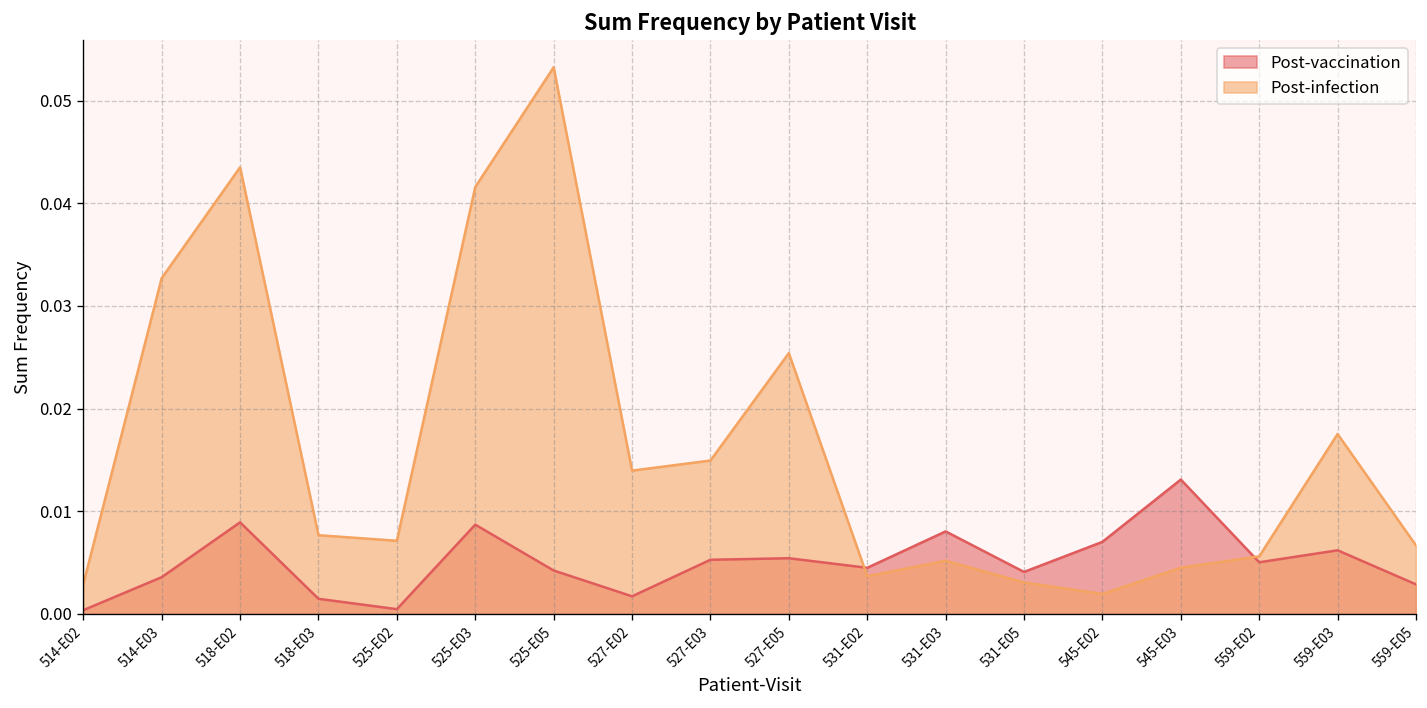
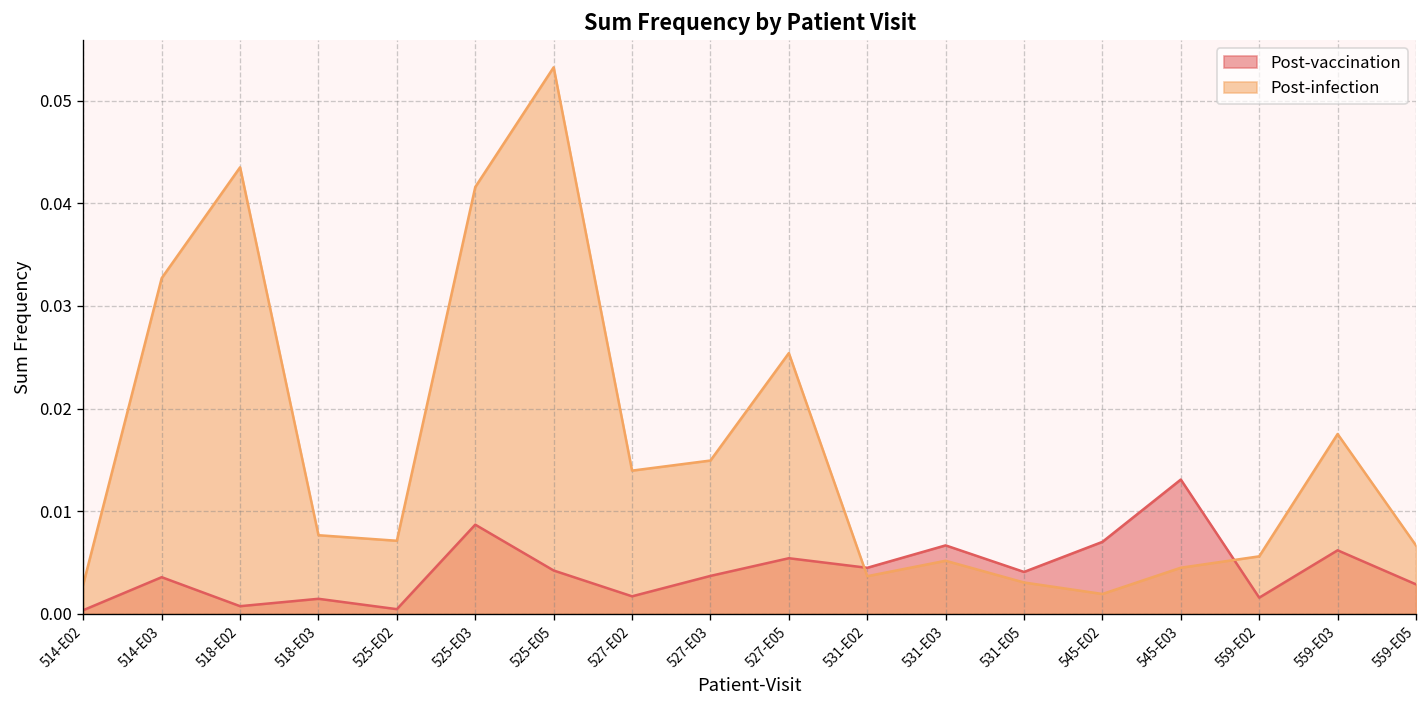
  {
    "Post-vaccination": {
      "514-E02": 0.000,
      "514-E03": 0.004,
-     "518-E02": 0.009,
+     "518-E02": 0.001,
      "518-E03": 0.001,
      "525-E02": 0.000,
      "525-E03": 0.009,
      "525-E05": 0.004,
      "527-E02": 0.002,
-     "527-E03": 0.005,
+     "527-E03": 0.004,
      "527-E05": 0.005,
      "531-E02": 0.004,
-     "531-E03": 0.008,
+     "531-E03": 0.007,
      "531-E05": 0.004,
      "545-E02": 0.007,
      "545-E03": 0.013,
-     "559-E02": 0.005,
+     "559-E02": 0.002,
      "559-E03": 0.006,
      "559-E05": 0.003
    },
    "Post-infection": {
      "514-E02": 0.003,
      "514-E03": 0.033,
      "518-E02": 0.044,
      "518-E03": 0.008,
      "525-E02": 0.007,
      "525-E03": 0.042,
      "525-E05": 0.053,
      "527-E02": 0.014,
      "527-E03": 0.015,
      "527-E05": 0.025,
      "531-E02": 0.004,
      "531-E03": 0.005,
      "531-E05": 0.003,
      "545-E02": 0.002,
      "545-E03": 0.004,
      "559-E02": 0.006,
      "559-E03": 0.018,
      "559-E05": 0.007
    }
  }
